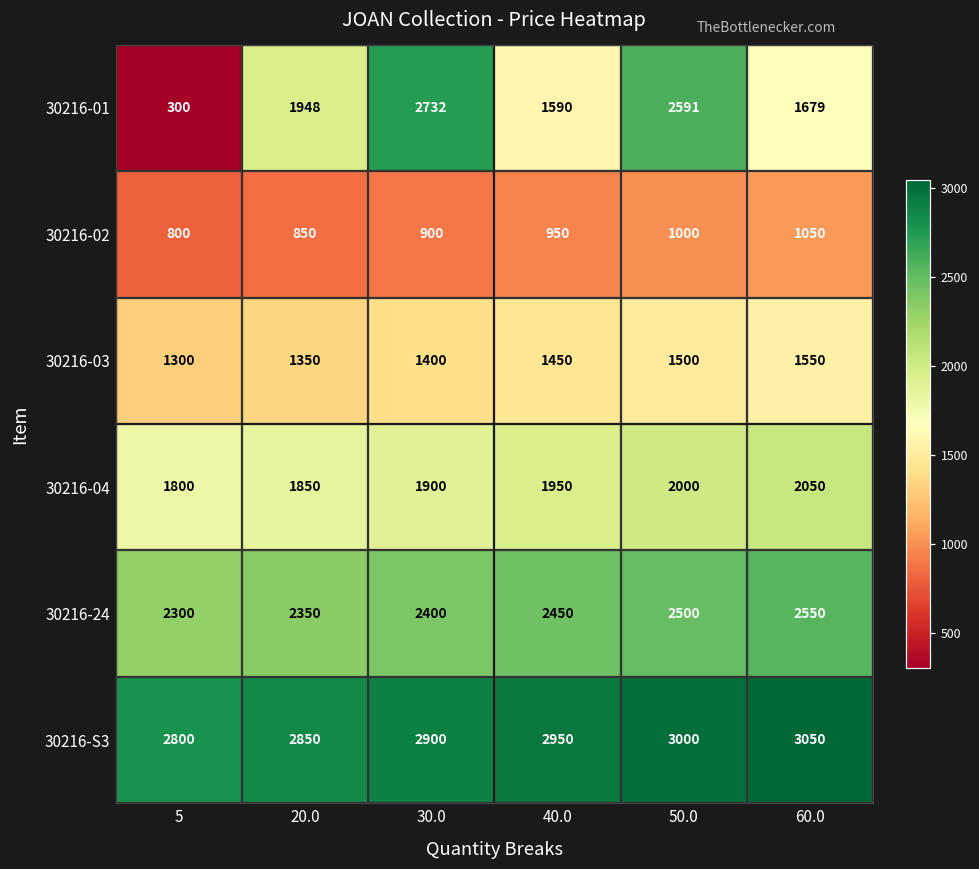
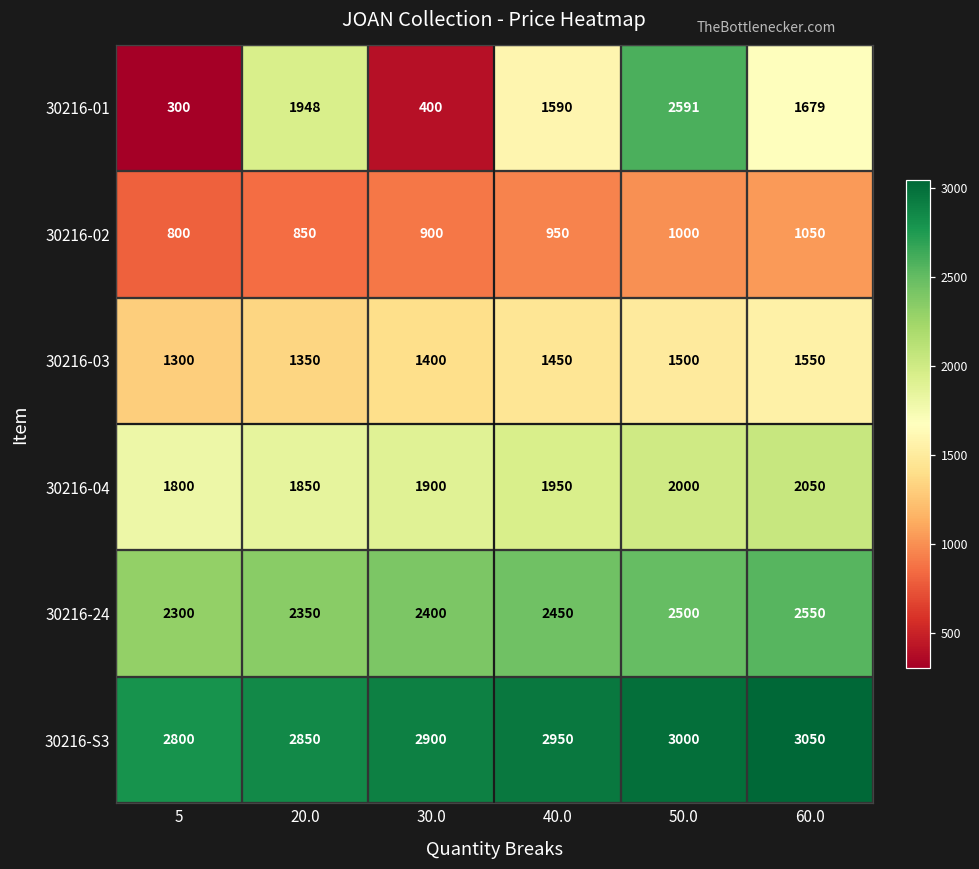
  {
    "30216-01": {
      "5": 300,
      "20.0": 1948,
-     "30.0": 2732,
+     "30.0": 400,
      "40.0": 1590,
      "50.0": 2591,
      "60.0": 1679
    },
    "30216-02": {
      "5": 800,
      "20.0": 850,
      "30.0": 900,
      "40.0": 950,
      "50.0": 1000,
      "60.0": 1050
    },
    "30216-03": {
      "5": 1300,
      "20.0": 1350,
      "30.0": 1400,
      "40.0": 1450,
      "50.0": 1500,
      "60.0": 1550
    },
    "30216-04": {
      "5": 1800,
      "20.0": 1850,
      "30.0": 1900,
      "40.0": 1950,
      "50.0": 2000,
      "60.0": 2050
    },
    "30216-24": {
      "5": 2300,
      "20.0": 2350,
      "30.0": 2400,
      "40.0": 2450,
      "50.0": 2500,
      "60.0": 2550
    },
    "30216-S3": {
      "5": 2800,
      "20.0": 2850,
      "30.0": 2900,
      "40.0": 2950,
      "50.0": 3000,
      "60.0": 3050
    }
  }
